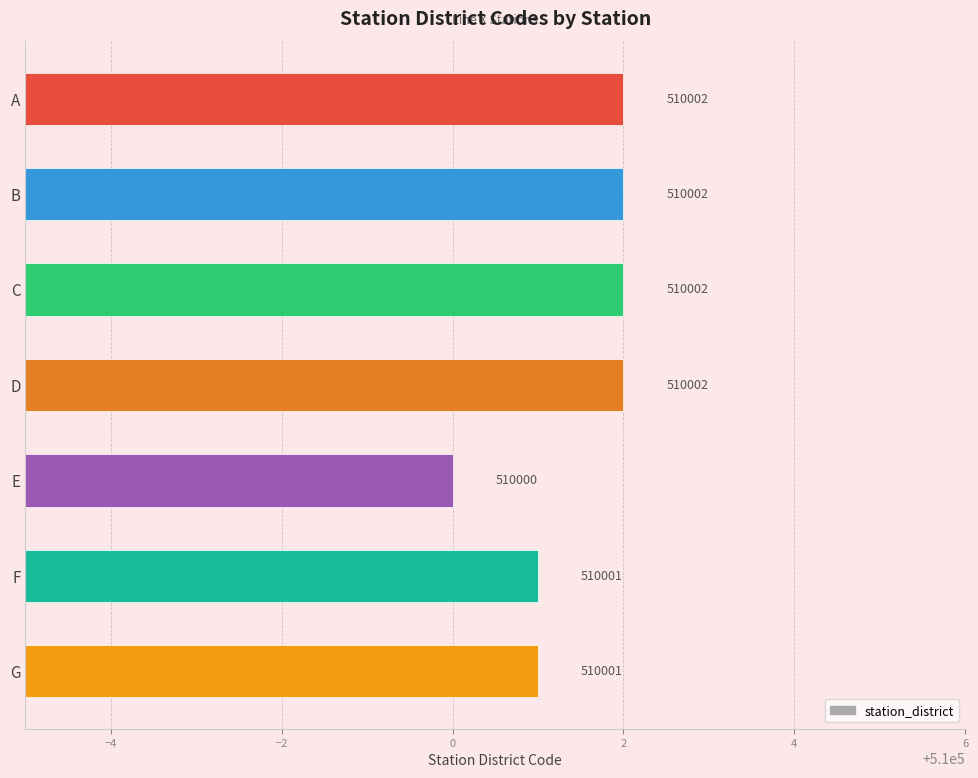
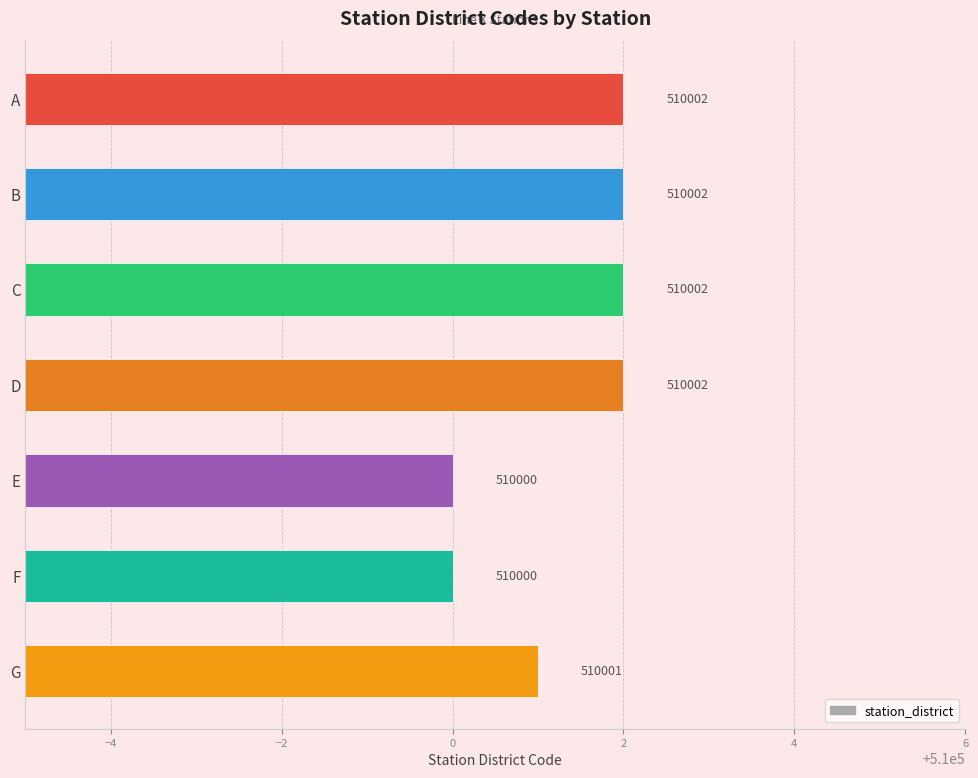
  {
-   "F": 510001
+   "F": 510000
  }
